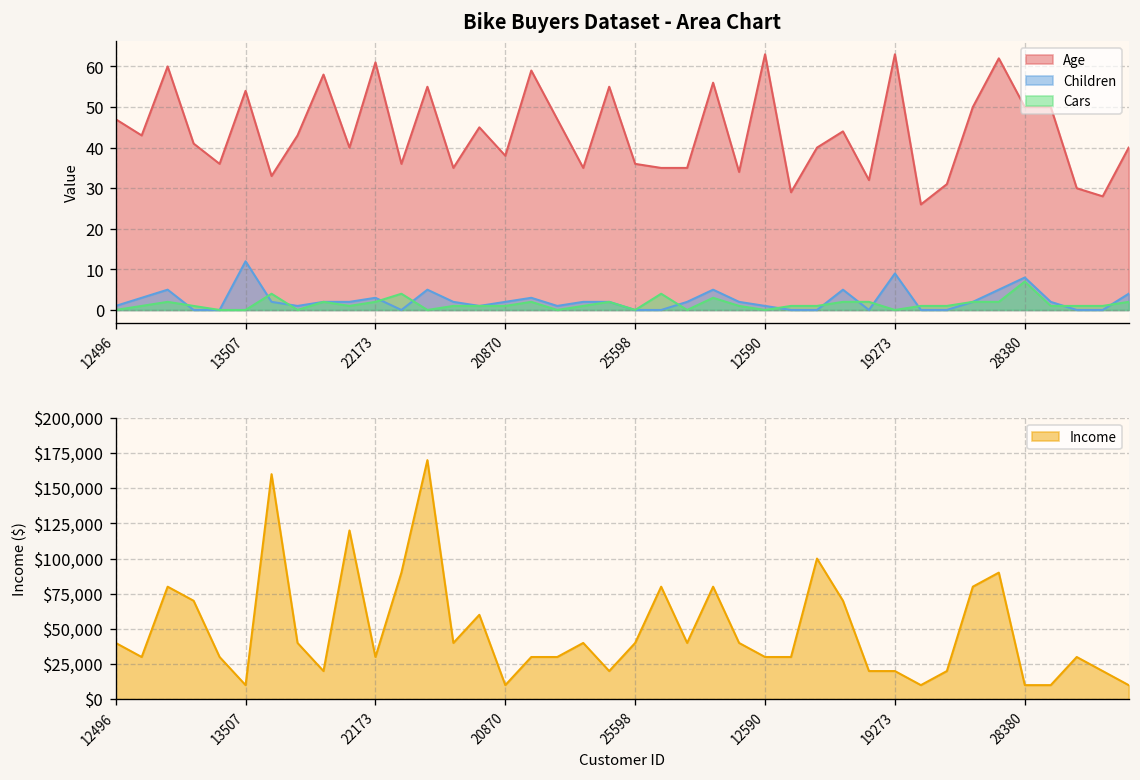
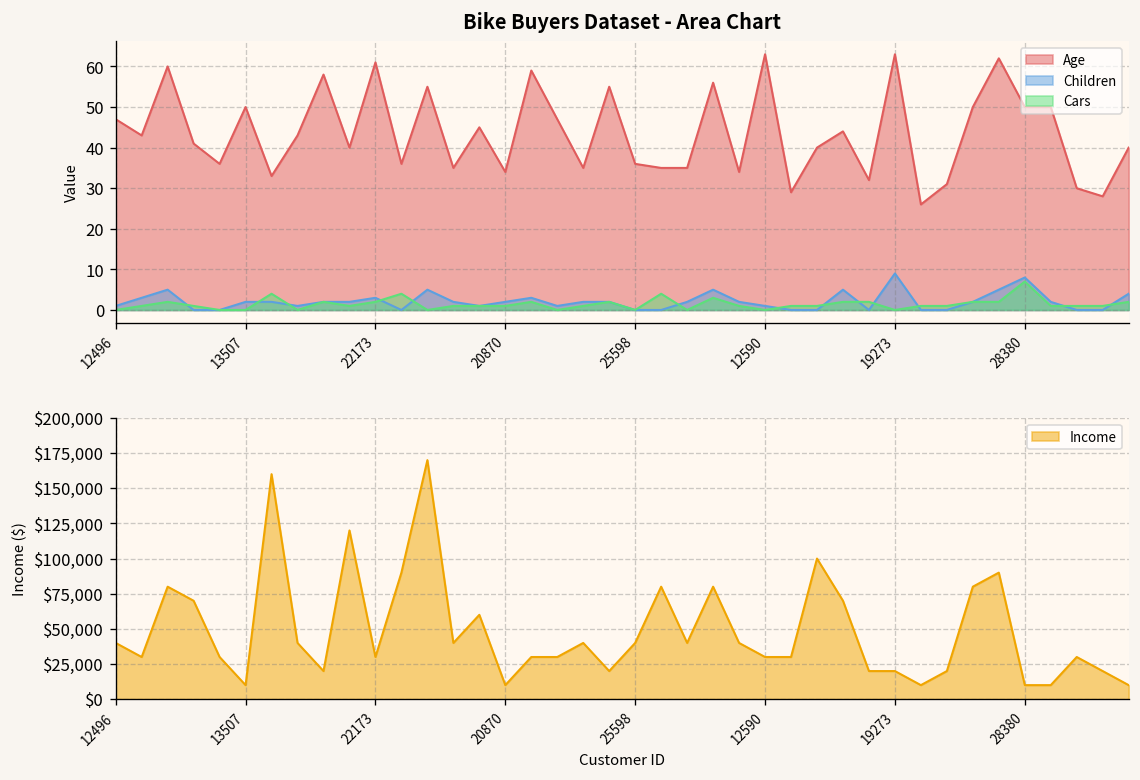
  {
    "Bike Buyers Dataset - Area Chart": {
      "Age": {
        "12496": 47,
-       "13507": 54,
+       "13507": 50,
        "22173": 61,
-       "20870": 38,
+       "20870": 34,
        "25598": 36,
        "12590": 63,
        "19273": 63
      },
      "Children": {
        "12496": 1,
-       "13507": 12,
+       "13507": 2,
        "22173": 3,
        "20870": 2,
        "12590": 1,
        "19273": 9,
        "28380": 8
      },
      "Cars": {
        "12496": 0,
        "13507": 0,
        "22173": 2,
        "20870": 1,
        "12590": 0,
        "19273": 0,
        "28380": 7
      }
    }
  }
